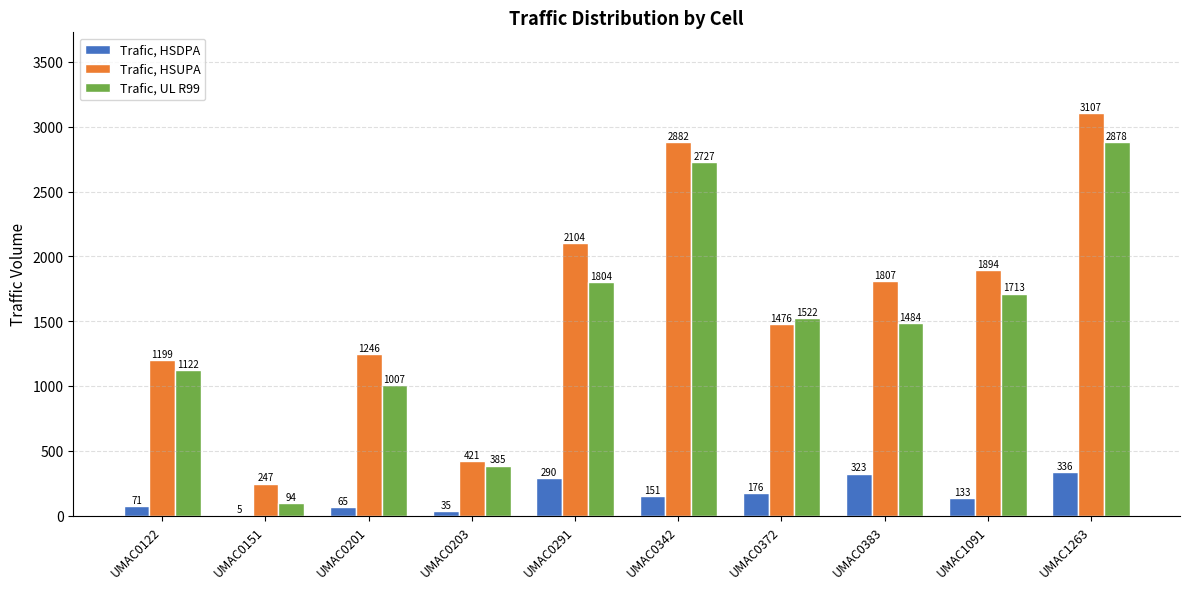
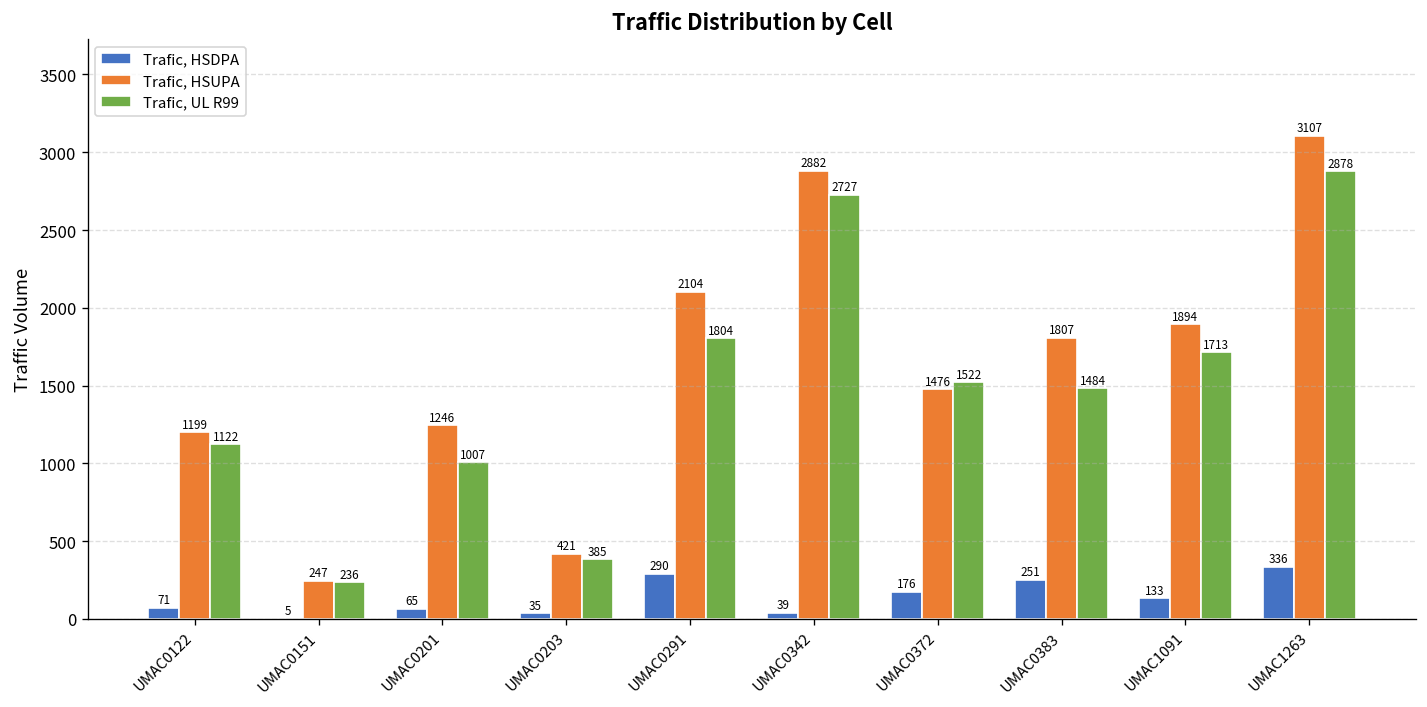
  {
    "Trafic, HSDPA": {
      "UMAC0122": 71,
      "UMAC0151": 5,
      "UMAC0201": 65,
      "UMAC0203": 35,
      "UMAC0291": 290,
-     "UMAC0342": 151,
+     "UMAC0342": 39,
      "UMAC0372": 176,
-     "UMAC0383": 323,
+     "UMAC0383": 251,
      "UMAC1091": 133,
      "UMAC1263": 336
    },
    "Trafic, HSUPA": {
      "UMAC0122": 1199,
      "UMAC0151": 247,
      "UMAC0201": 1246,
      "UMAC0203": 421,
      "UMAC0291": 2104,
      "UMAC0342": 2882,
      "UMAC0372": 1476,
      "UMAC0383": 1807,
      "UMAC1091": 1894,
      "UMAC1263": 3107
    },
    "Trafic, UL R99": {
      "UMAC0122": 1122,
-     "UMAC0151": 94,
+     "UMAC0151": 236,
      "UMAC0201": 1007,
      "UMAC0203": 385,
      "UMAC0291": 1804,
      "UMAC0342": 2727,
      "UMAC0372": 1522,
      "UMAC0383": 1484,
      "UMAC1091": 1713,
      "UMAC1263": 2878
    }
  }
